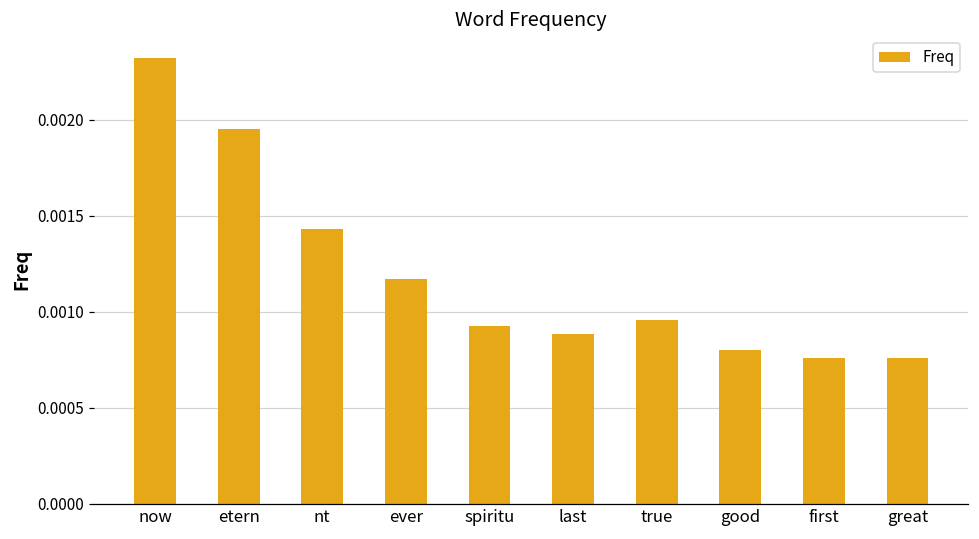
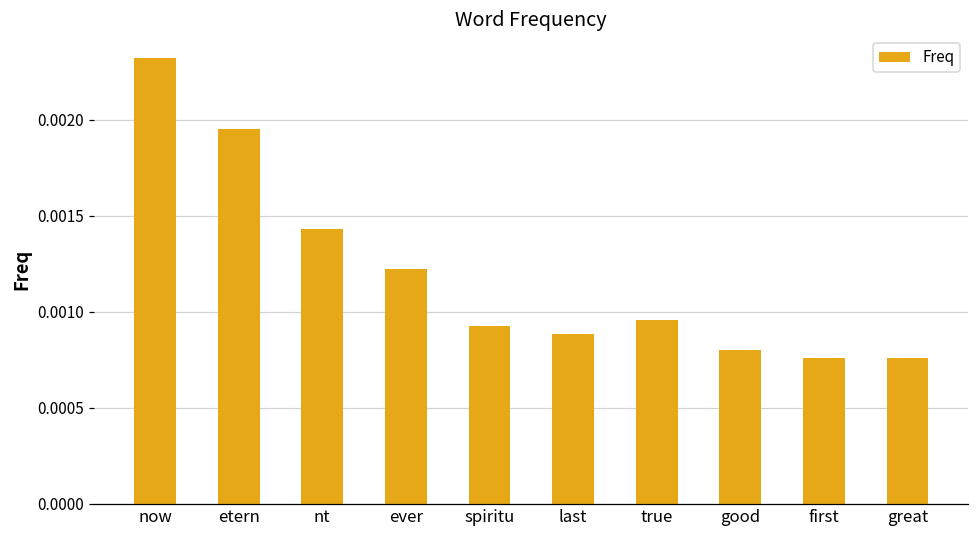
  {
    "now": 0.00232,
    "etern": 0.00195,
    "nt": 0.00143,
-   "ever": 0.00117,
+   "ever": 0.00123,
    "spiritu": 0.00093,
    "last": 0.00089,
    "true": 0.00096,
    "good": 0.00080,
    "first": 0.00076,
    "great": 0.00076
  }
